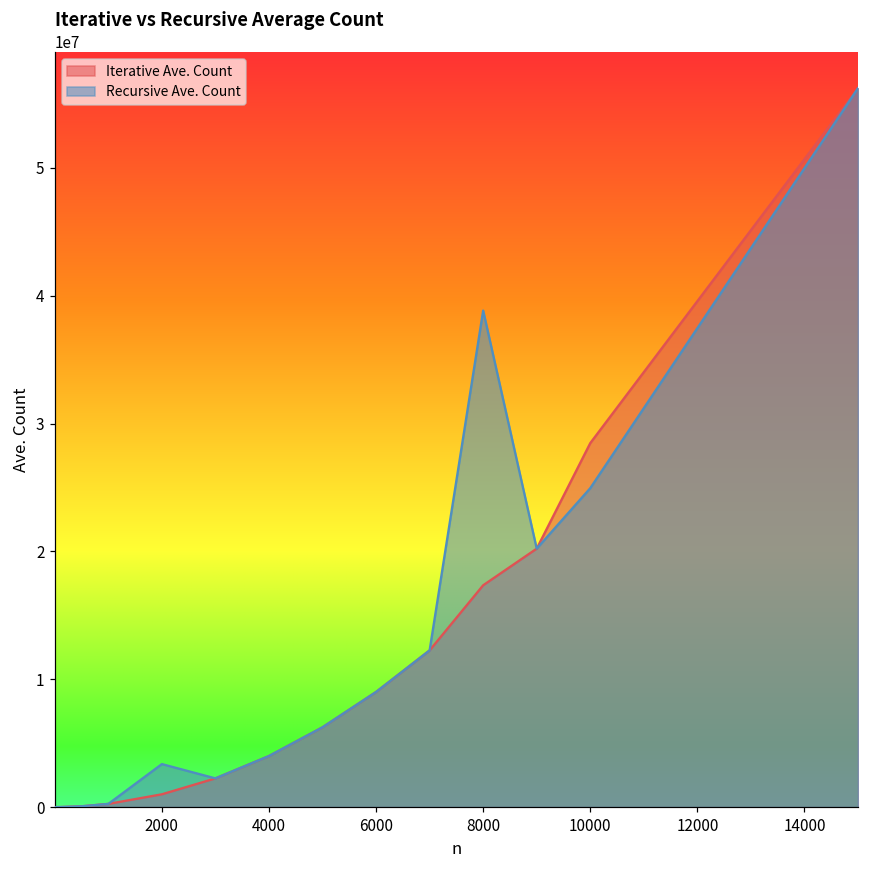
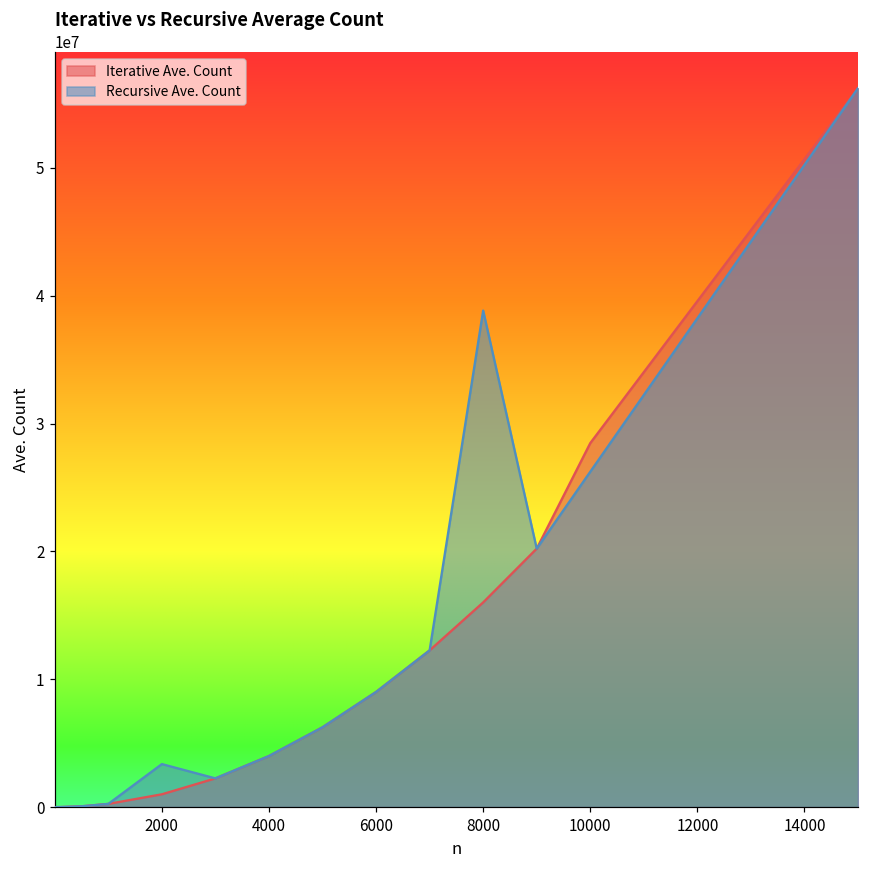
  {
    "Iterative Ave. Count": {
      "2000": 1000000,
-     "8000": 17400000,
+     "8000": 16000000,
      "10000": 28500000
    },
    "Recursive Ave. Count": {
      "2000": 3400000,
      "8000": 38800000,
-     "10000": 24900000
+     "10000": 26200000
    }
  }
